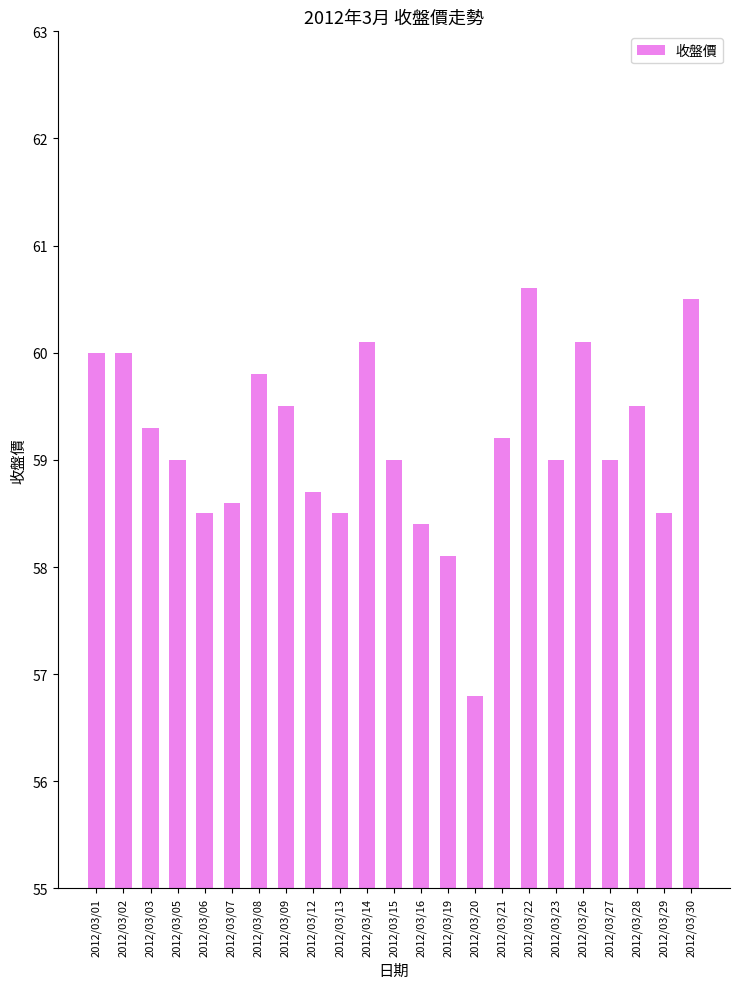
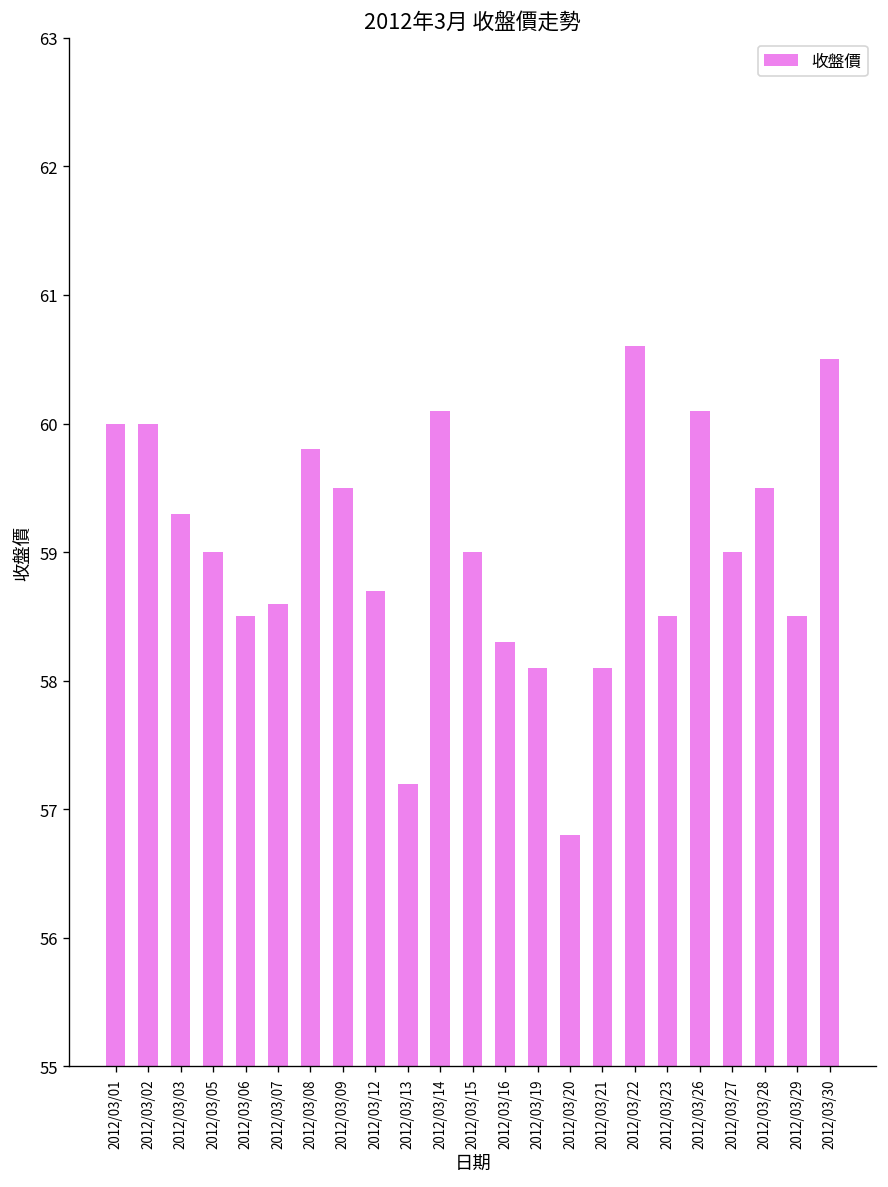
  {
    "2012/03/01": 60.0,
    "2012/03/02": 60.0,
    "2012/03/03": 59.3,
    "2012/03/05": 59.0,
    "2012/03/06": 58.5,
    "2012/03/07": 58.6,
    "2012/03/08": 59.8,
    "2012/03/09": 59.5,
    "2012/03/12": 58.7,
-   "2012/03/13": 58.5,
+   "2012/03/13": 57.2,
    "2012/03/14": 60.1,
    "2012/03/15": 59.0,
-   "2012/03/16": 58.4,
+   "2012/03/16": 58.3,
    "2012/03/19": 58.1,
    "2012/03/20": 56.8,
-   "2012/03/21": 59.2,
+   "2012/03/21": 58.1,
    "2012/03/22": 60.6,
-   "2012/03/23": 59.0,
+   "2012/03/23": 58.5,
    "2012/03/26": 60.1,
    "2012/03/27": 59.0,
    "2012/03/28": 59.5,
    "2012/03/29": 58.5,
    "2012/03/30": 60.5
  }
